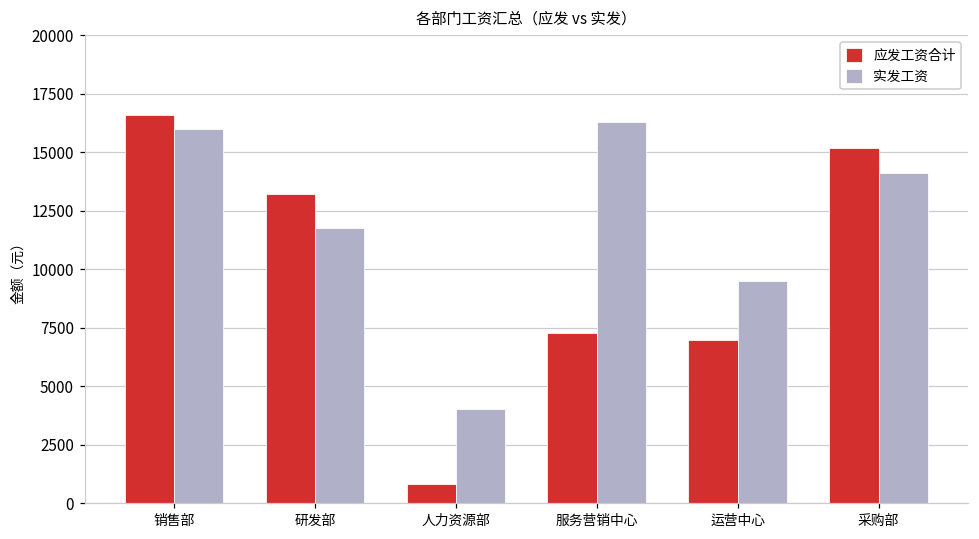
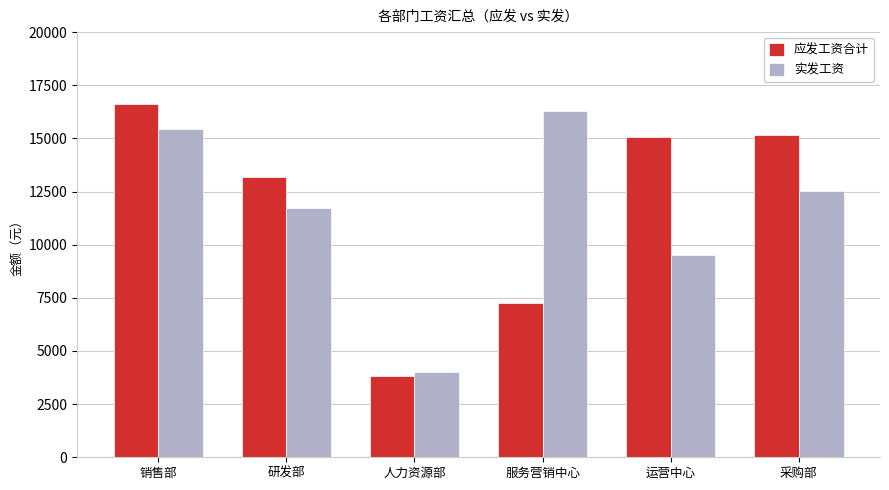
  {
    "应发工资合计": {
      "销售部": 16600,
      "研发部": 13200,
-     "人力资源部": 800,
+     "人力资源部": 3800,
      "服务营销中心": 7300,
-     "运营中心": 7000,
+     "运营中心": 15100,
      "采购部": 15200
    },
    "实发工资": {
-     "销售部": 16000,
+     "销售部": 15400,
      "研发部": 11700,
      "人力资源部": 4000,
      "服务营销中心": 16300,
      "运营中心": 9500,
-     "采购部": 14100
+     "采购部": 12500
    }
  }
